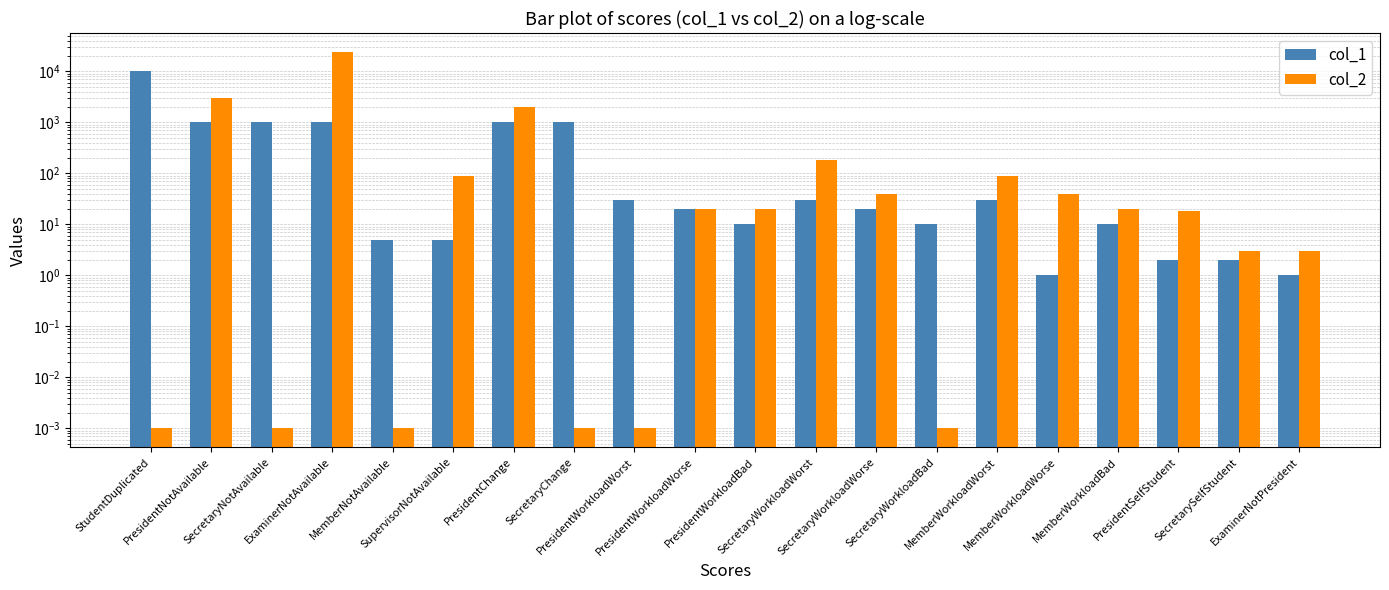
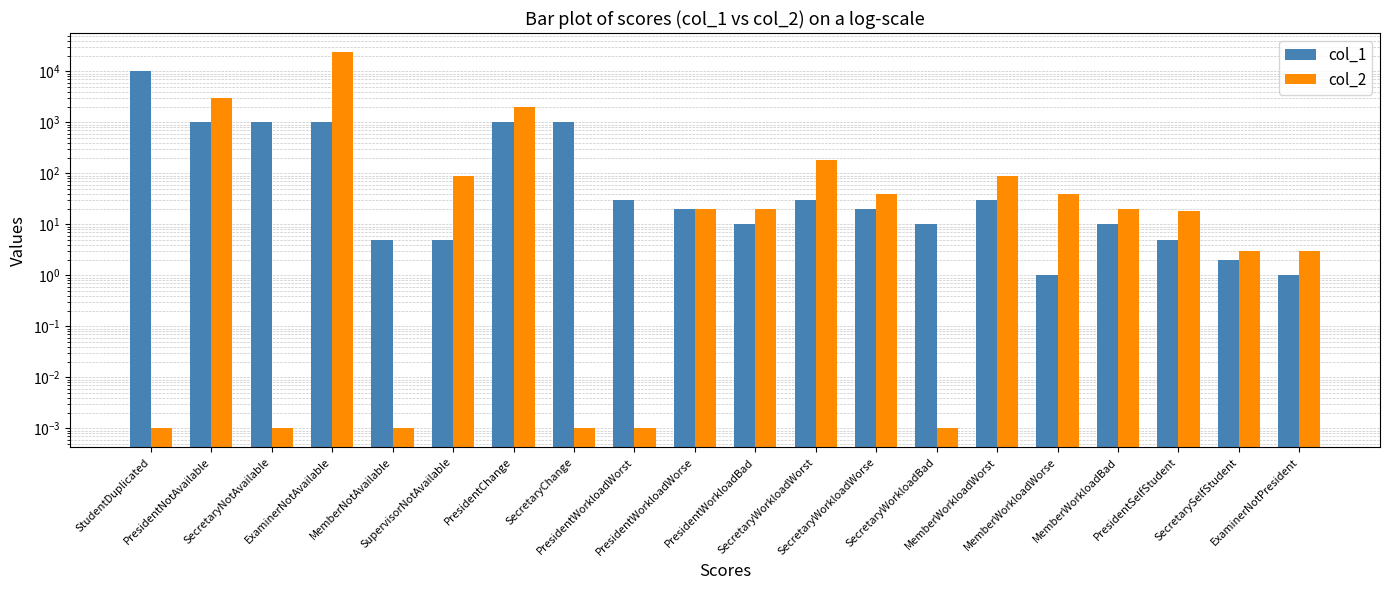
  {
    "col_1": {
      "StudentDuplicated": 10000,
      "PresidentNotAvailable": 1000,
      "SecretaryNotAvailable": 1000,
      "ExaminerNotAvailable": 1000,
      "MemberNotAvailable": 5,
      "SupervisorNotAvailable": 5,
      "PresidentChange": 1000,
      "SecretaryChange": 1000,
      "PresidentWorkloadWorst": 30,
      "PresidentWorkloadWorse": 20,
      "PresidentWorkloadBad": 10,
      "SecretaryWorkloadWorst": 30,
      "SecretaryWorkloadWorse": 20,
      "SecretaryWorkloadBad": 10,
      "MemberWorkloadWorst": 30,
      "MemberWorkloadWorse": 1,
      "MemberWorkloadBad": 10,
-     "PresidentSelfStudent": 2,
+     "PresidentSelfStudent": 5,
      "SecretarySelfStudent": 2,
      "ExaminerNotPresident": 1
    },
    "col_2": {
      "StudentDuplicated": 0.0010,
      "PresidentNotAvailable": 3000,
      "SecretaryNotAvailable": 0.0010,
      "ExaminerNotAvailable": 20000,
      "MemberNotAvailable": 0.0010,
      "SupervisorNotAvailable": 90,
      "PresidentChange": 2000,
      "SecretaryChange": 0.0010,
      "PresidentWorkloadWorst": 0.0010,
      "PresidentWorkloadWorse": 20,
      "PresidentWorkloadBad": 20,
      "SecretaryWorkloadWorst": 180,
      "SecretaryWorkloadWorse": 40,
      "SecretaryWorkloadBad": 0.0010,
      "MemberWorkloadWorst": 90,
      "MemberWorkloadWorse": 40,
      "MemberWorkloadBad": 20,
      "PresidentSelfStudent": 18,
      "SecretarySelfStudent": 3,
      "ExaminerNotPresident": 3
    }
  }
